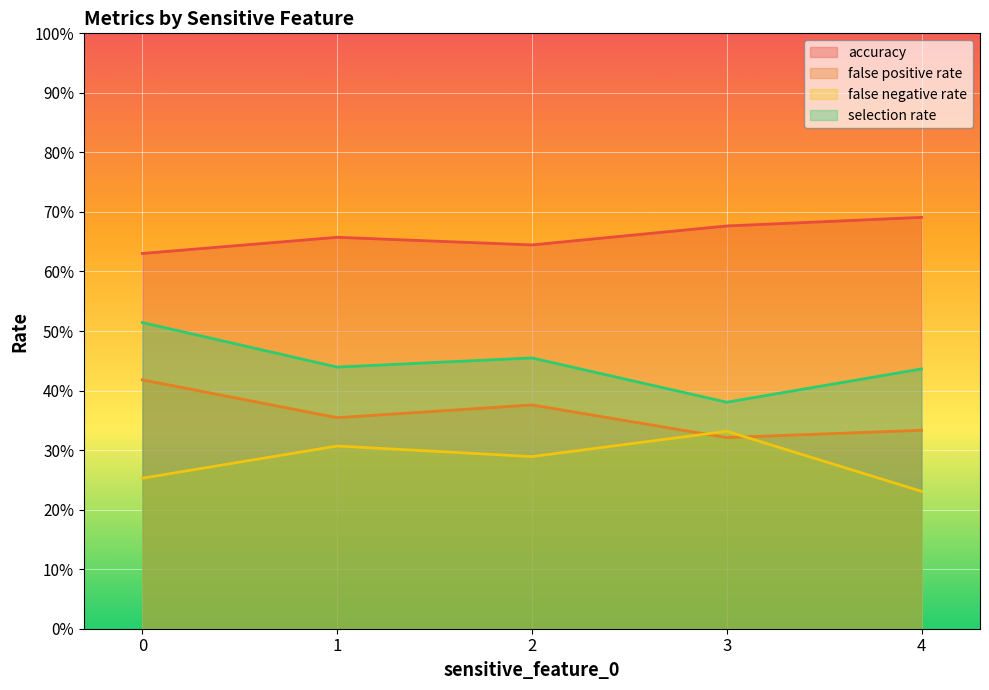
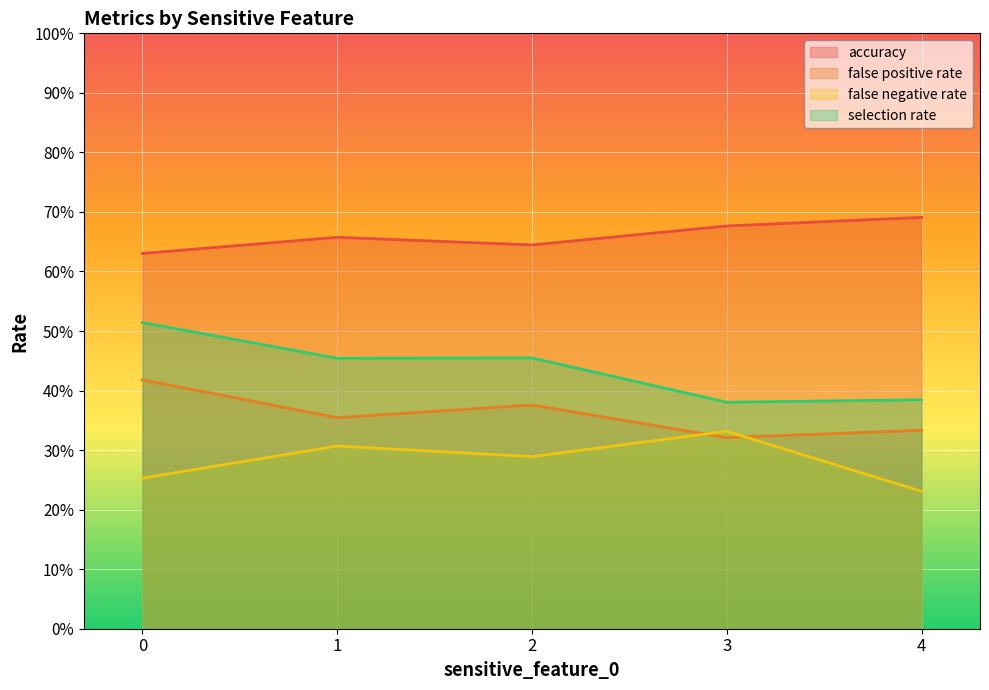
  {
    "selection rate": {
      "0": "51%",
-     "1": "44%",
+     "1": "45%",
      "2": "45%",
      "3": "38%",
-     "4": "44%"
+     "4": "38%"
    }
  }
